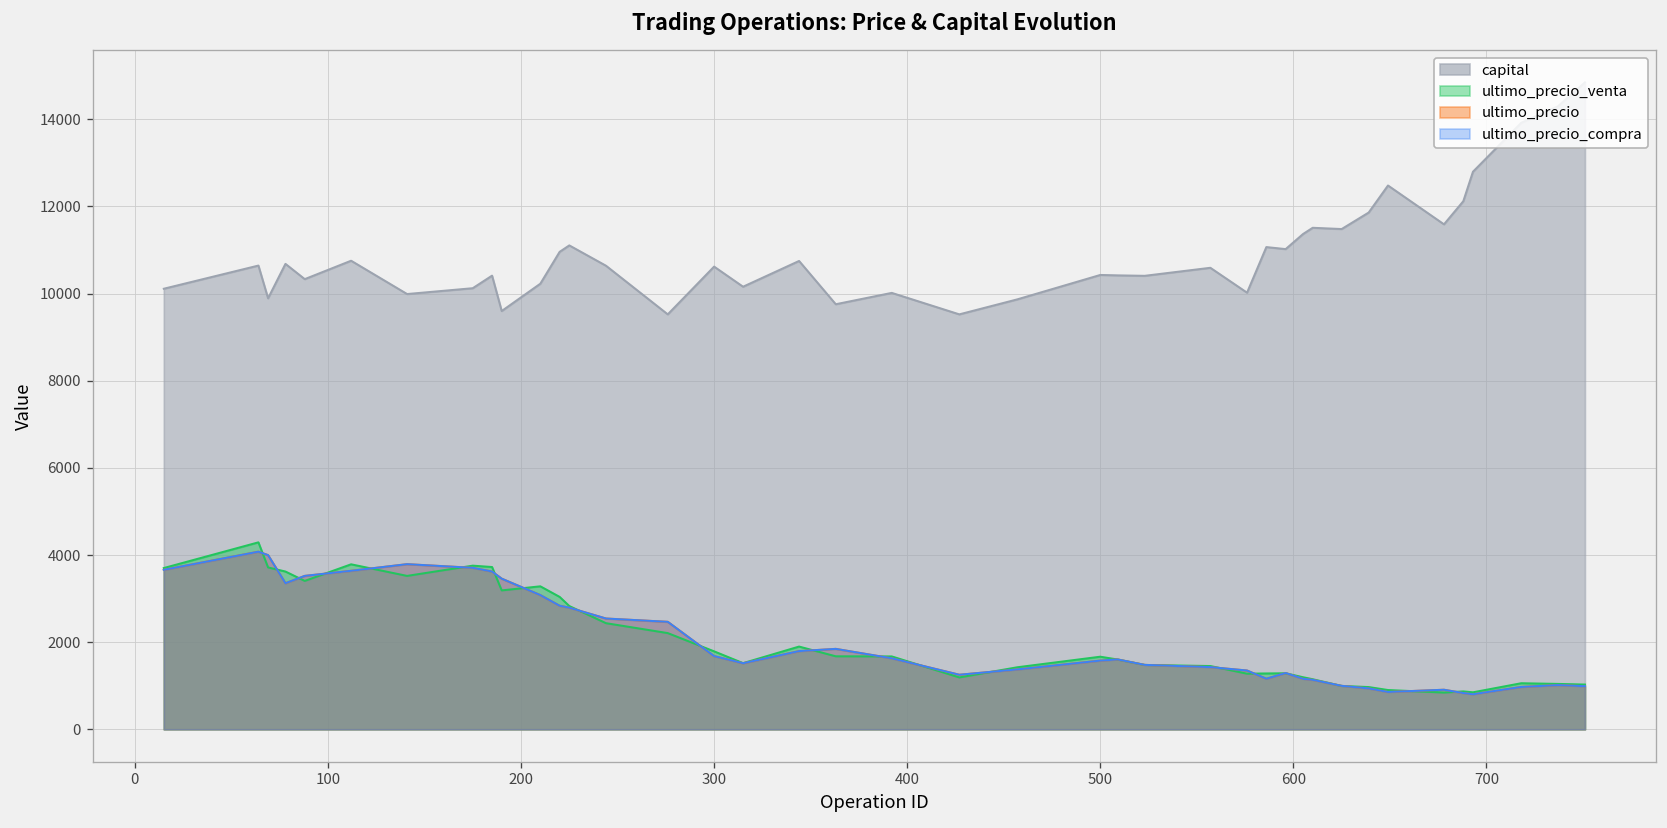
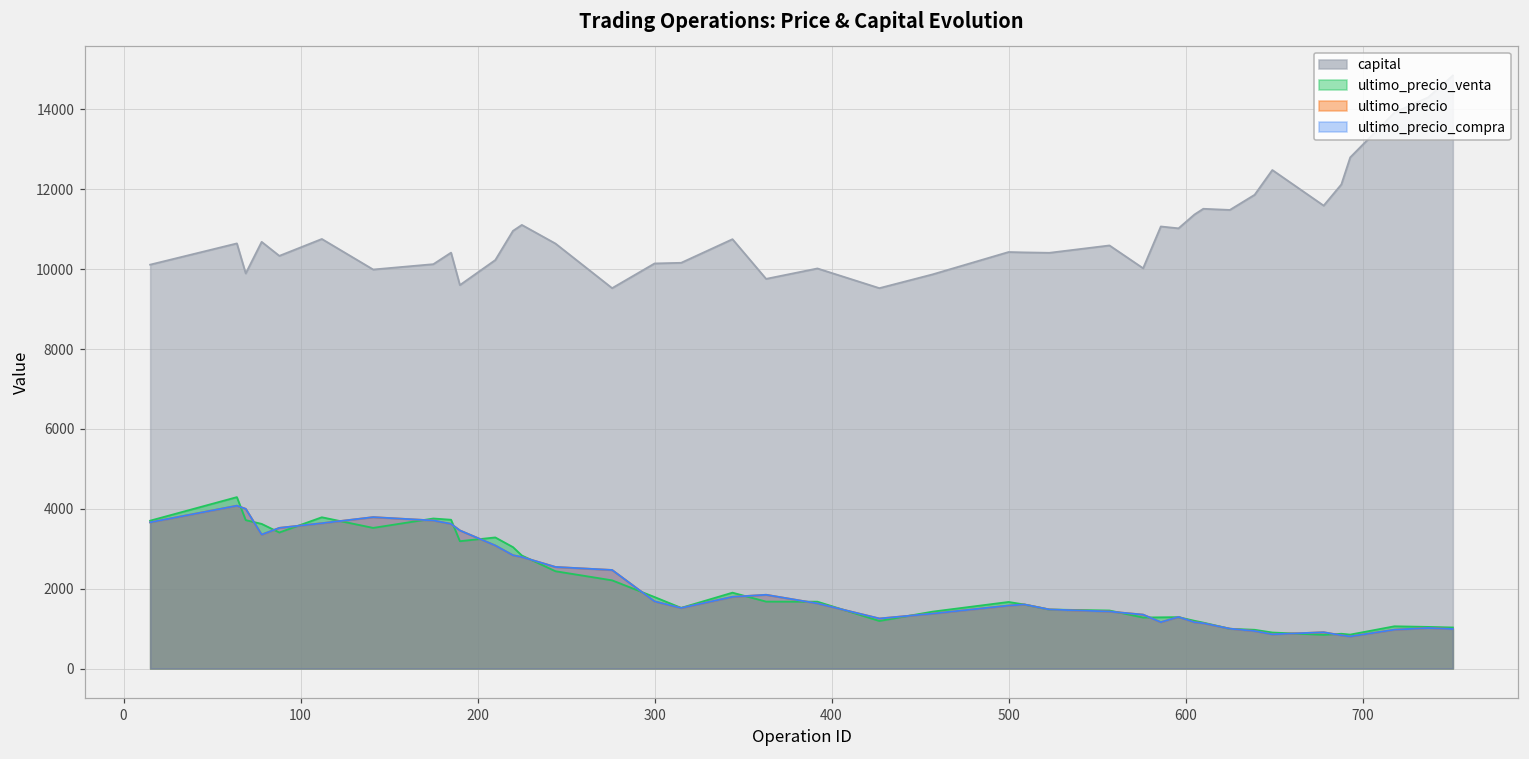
  {
    "capital": {
-     "300": 10600,
+     "300": 10100,
      "500": 10400
    },
    "ultimo_precio_venta": {
      "300": 1800,
      "500": 1700
    },
    "ultimo_precio_compra": {
      "300": 1700,
      "500": 1600
    }
  }
